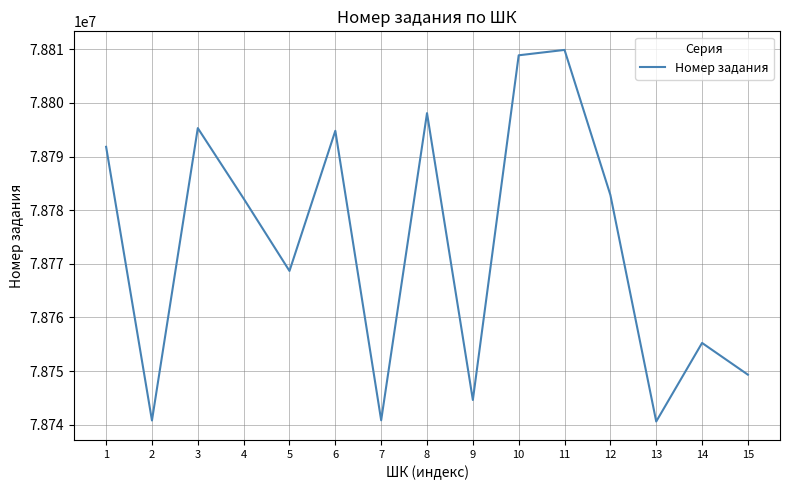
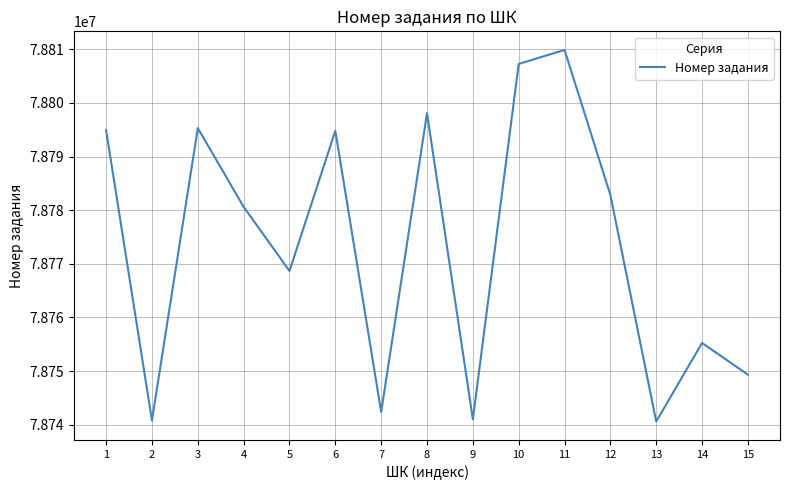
  {
-   "1": 78792000,
+   "1": 78795000,
    "2": 78741000,
    "3": 78795000,
-   "4": 78782000,
+   "4": 78781000,
    "5": 78769000,
    "6": 78795000,
-   "7": 78741000,
+   "7": 78742000,
    "8": 78798000,
-   "9": 78745000,
-   "10": 78809000,
+   "9": 78741000,
+   "10": 78807000,
    "11": 78810000,
    "12": 78783000,
    "13": 78741000,
    "14": 78755000,
    "15": 78749000
  }
